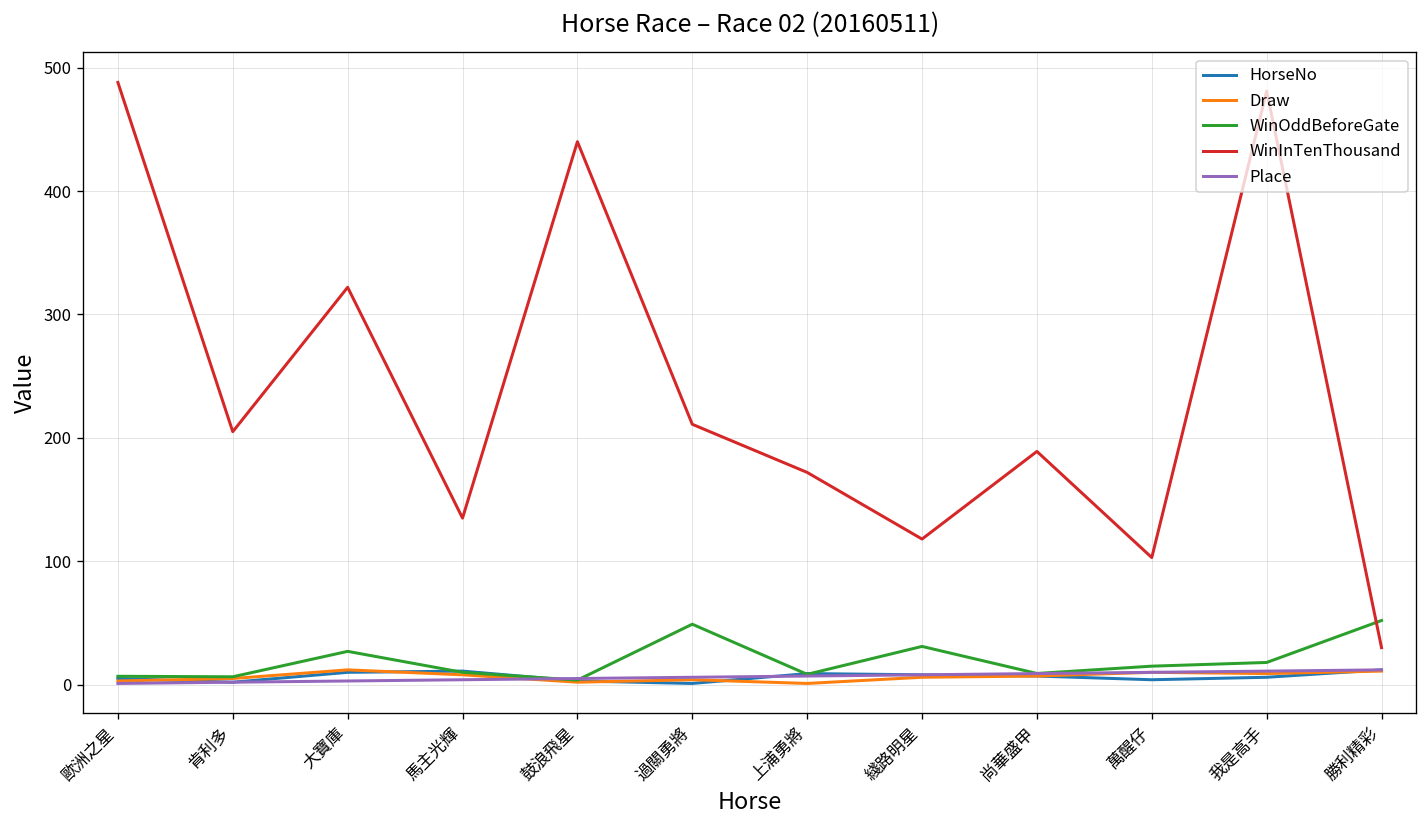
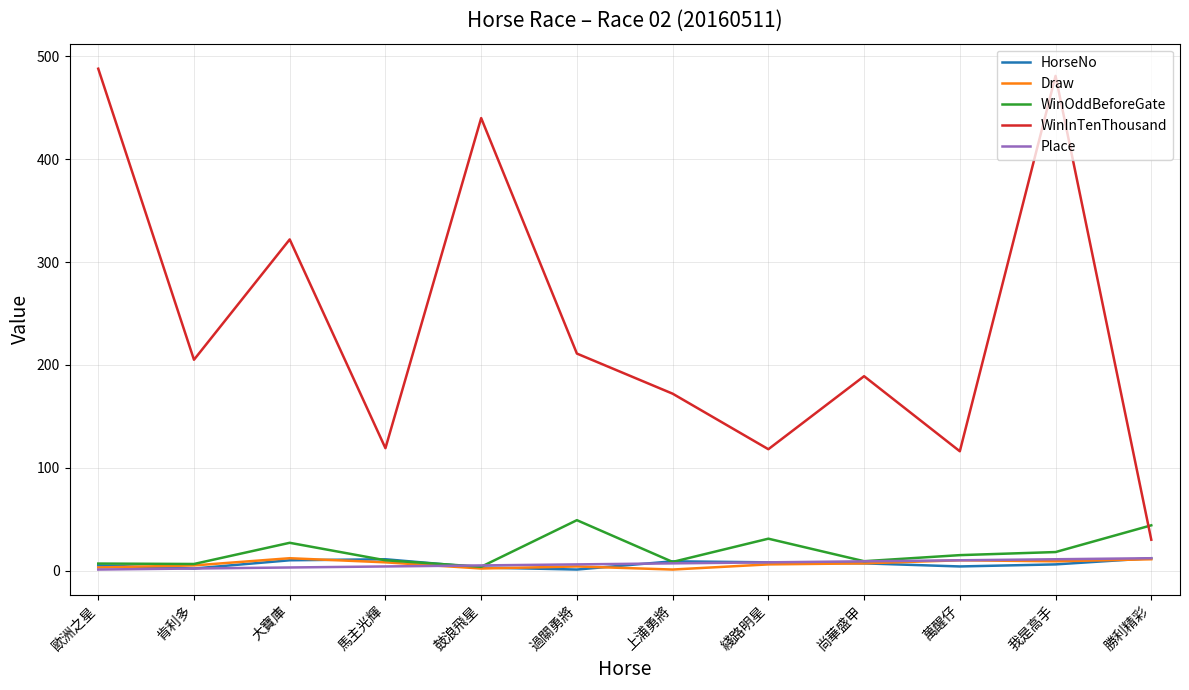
  {
    "HorseNo": {
      "過關勇將": 1,
      "萬醒仔": 4,
      "我是高手": 6
    },
    "Draw": {
      "上浦勇將": 1
    },
    "WinOddBeforeGate": {
      "大寶庫": 27,
      "過關勇將": 49,
      "綫路明星": 31,
      "萬醒仔": 15,
      "我是高手": 18,
-     "勝利精彩": 52
+     "勝利精彩": 44
    },
    "WinInTenThousand": {
      "歐洲之星": 488,
      "肯利多": 205,
      "大寶庫": 322,
-     "馬主光輝": 135,
+     "馬主光輝": 119,
      "鼓浪飛星": 440,
      "過關勇將": 211,
      "上浦勇將": 172,
      "綫路明星": 118,
      "尚華盛甲": 189,
-     "萬醒仔": 103,
+     "萬醒仔": 116,
      "勝利精彩": 30
    },
    "Place": {
      "大寶庫": 3,
      "馬主光輝": 4
    }
  }
